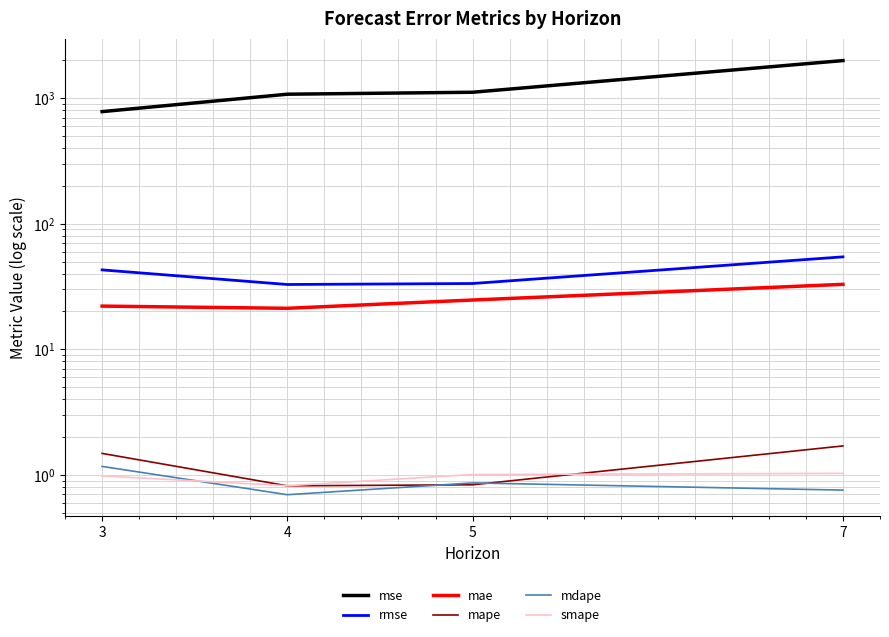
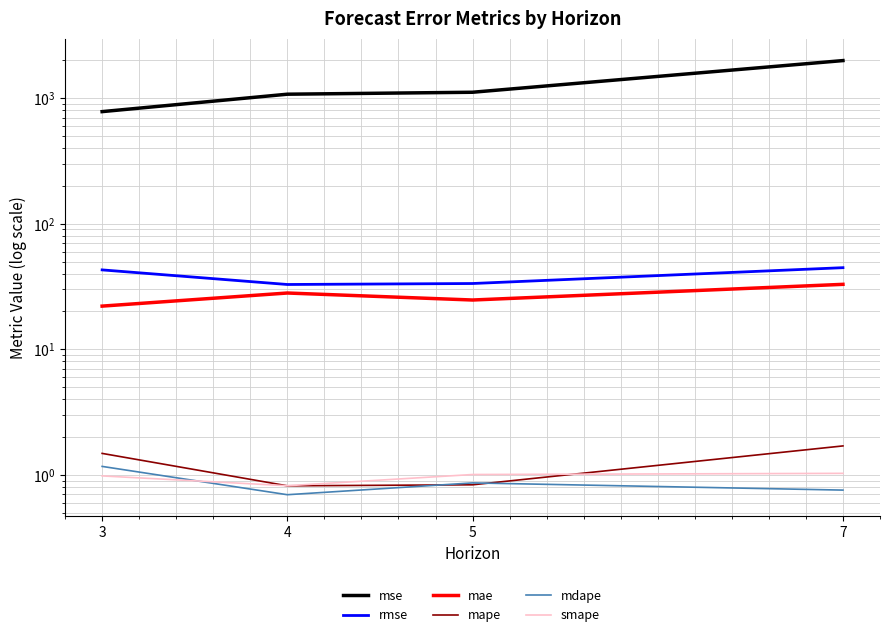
  {
    "mse": {
      "3": 800,
      "4": 1100,
      "5": 1100,
      "7": 2000
    },
    "rmse": {
      "3": 43,
      "4": 33,
      "5": 33,
-     "7": 54
+     "7": 45
    },
    "mae": {
      "3": 22,
-     "4": 21,
+     "4": 28,
      "5": 25,
      "7": 33
    },
    "mape": {
      "3": 1.5,
      "7": 1.7
    },
    "mdape": {
      "3": 1.2,
      "4": 0.7,
      "7": 0.8
    },
    "smape": {
      "3": 1,
      "5": 1,
      "7": 1
    }
  }
